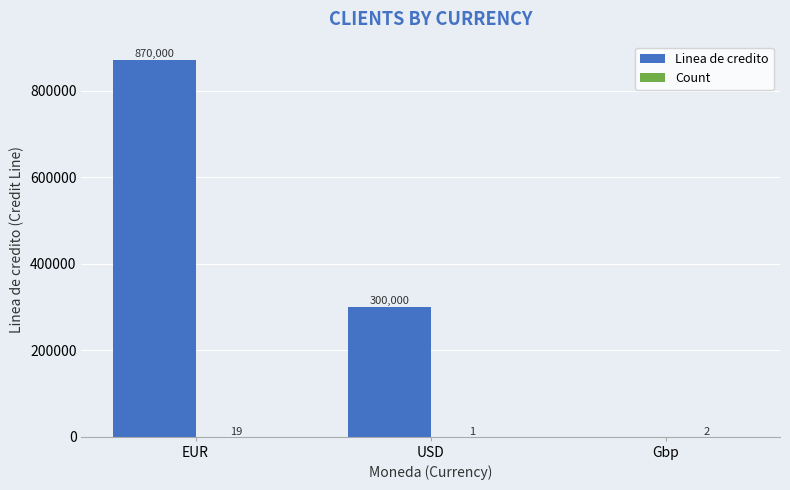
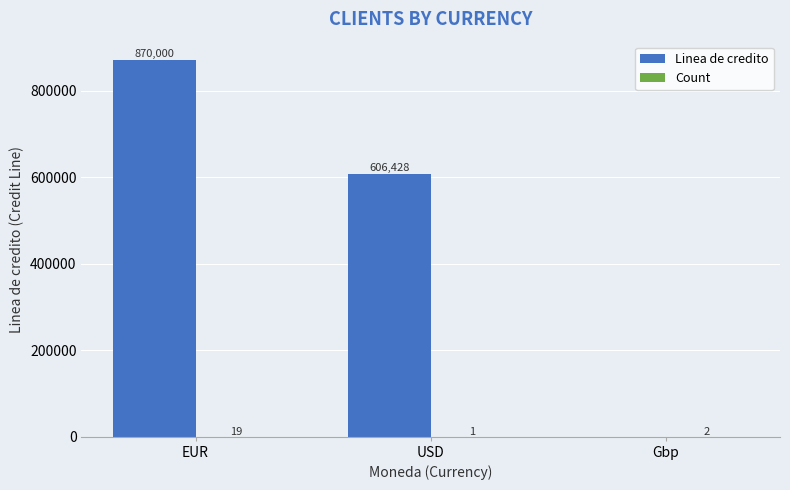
  {
    "Linea de credito": {
      "EUR": "870,000",
-     "USD": "300,000"
+     "USD": "606,428"
    },
    "Count": {
      "EUR": "19",
      "USD": "1",
      "Gbp": "2"
    }
  }
